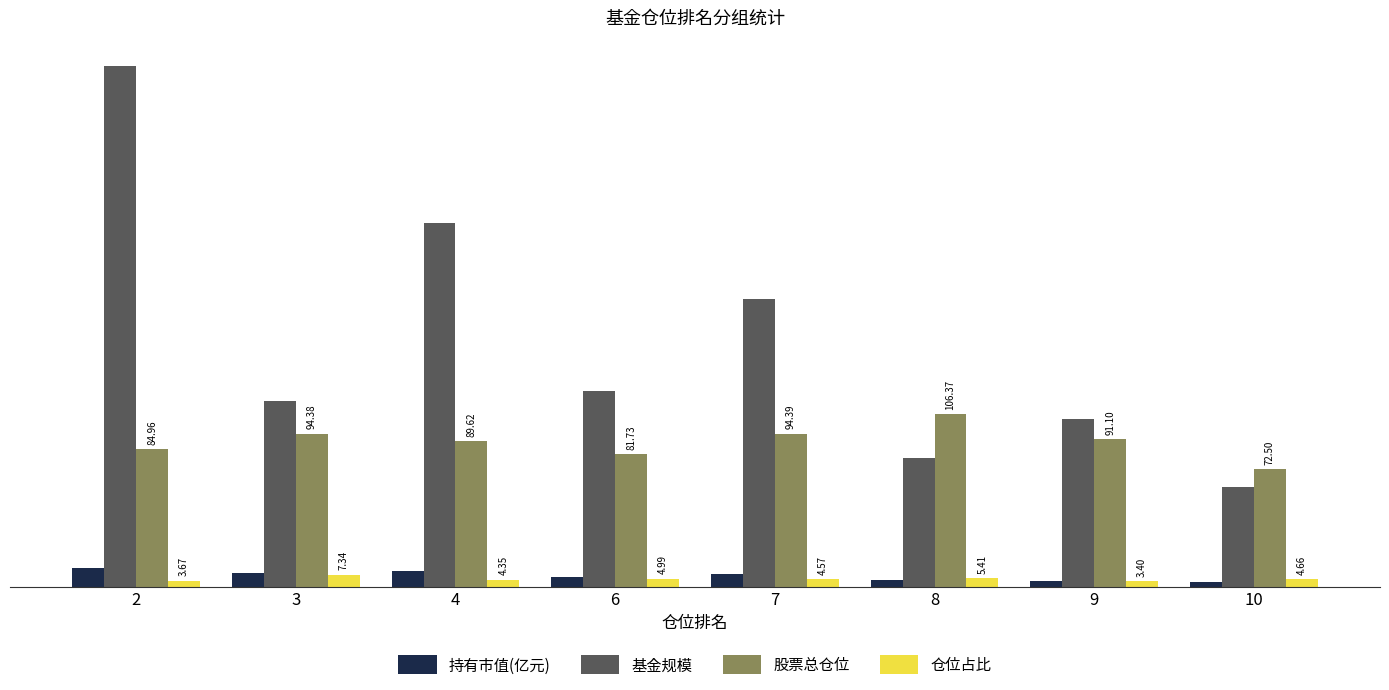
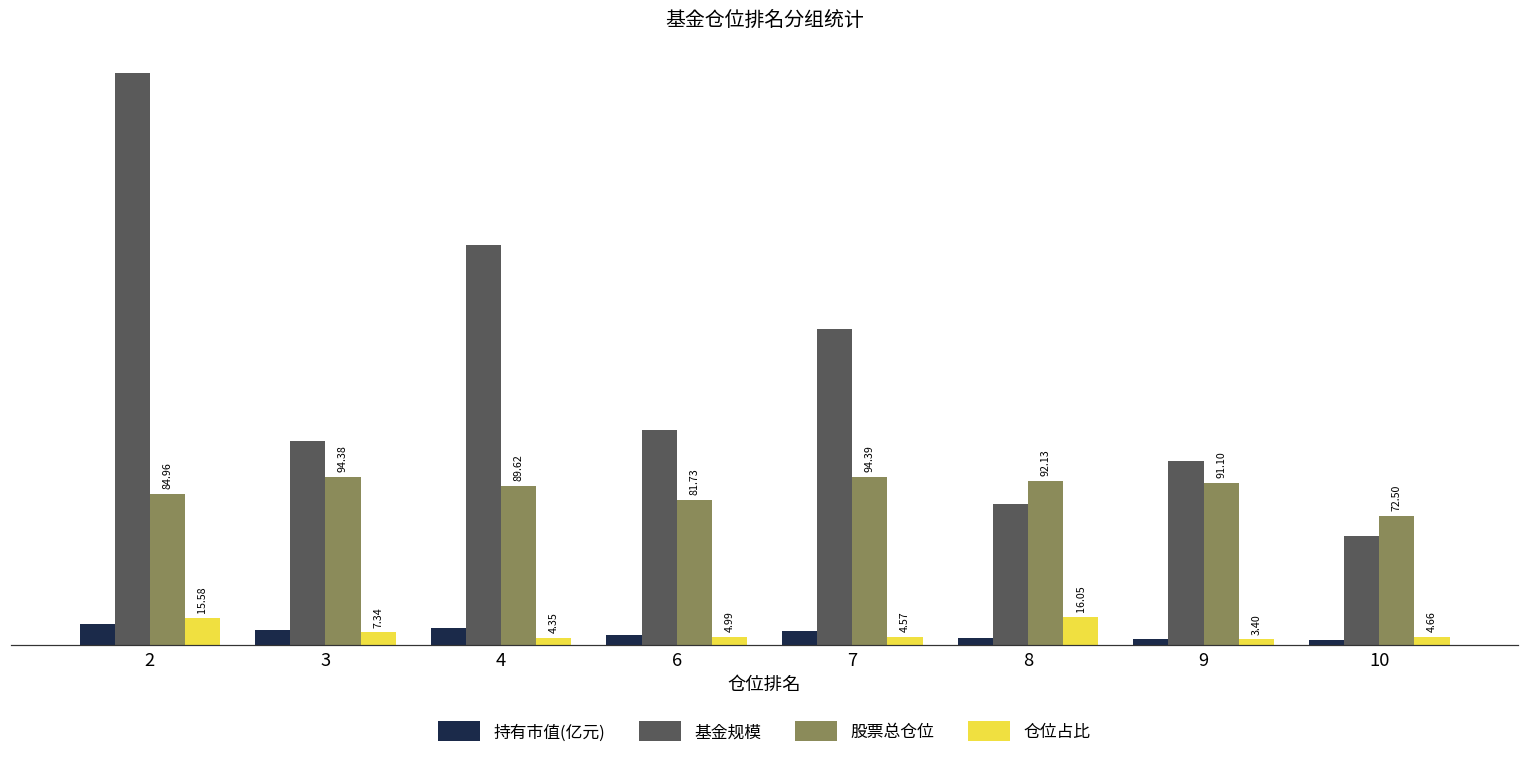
  {
    "股票总仓位": {
      "2": 84.96,
      "3": 94.38,
      "4": 89.62,
      "6": 81.73,
      "7": 94.39,
-     "8": 106.37,
+     "8": 92.13,
      "9": 91.10,
      "10": 72.50
    },
    "仓位占比": {
-     "2": 3.67,
+     "2": 15.58,
      "3": 7.34,
      "4": 4.35,
      "6": 4.99,
      "7": 4.57,
-     "8": 5.41,
+     "8": 16.05,
      "9": 3.40,
      "10": 4.66
    }
  }
